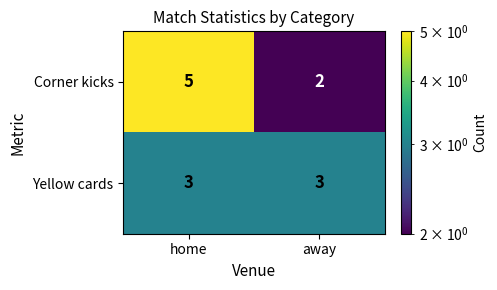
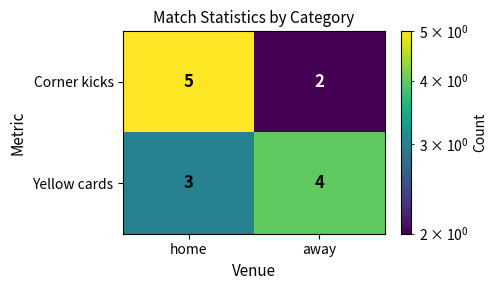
  {
    "Corner kicks": {
      "home": 5,
      "away": 2
    },
    "Yellow cards": {
      "home": 3,
-     "away": 3
+     "away": 4
    }
  }
